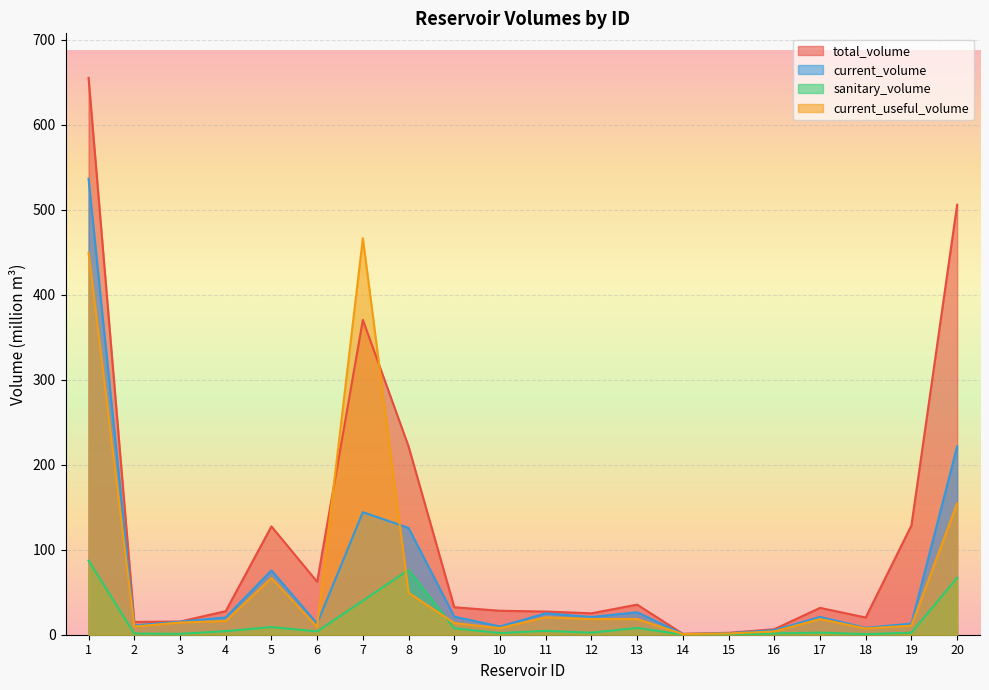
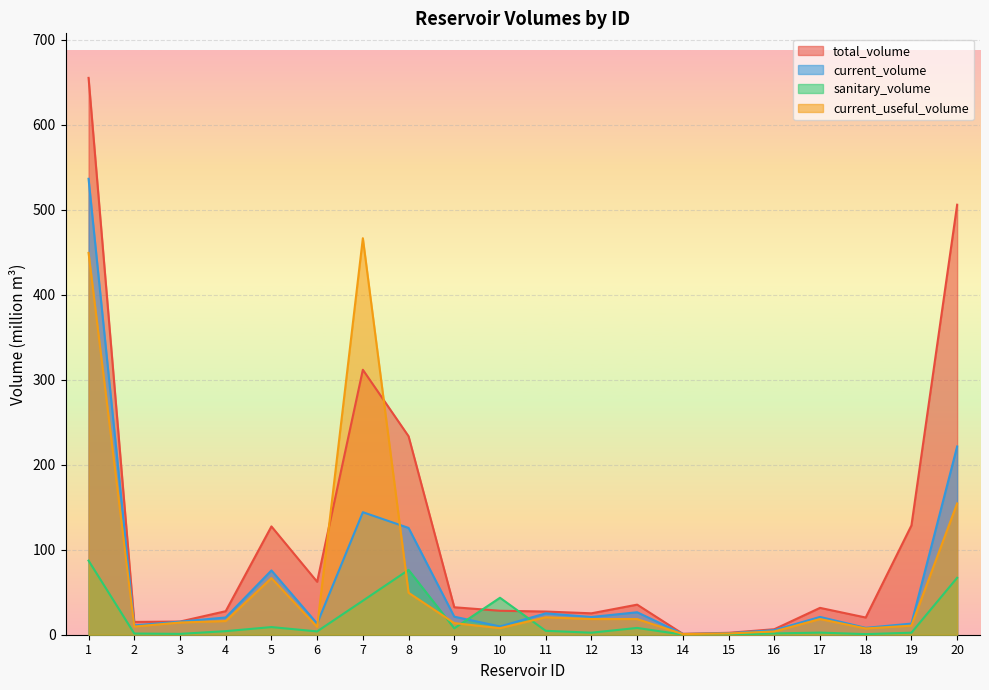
  {
    "total_volume": {
      "1": 660,
      "2": 20,
      "4": 30,
      "5": 130,
      "6": 60,
-     "7": 370,
-     "8": 220,
+     "7": 310,
+     "8": 230,
      "9": 30,
      "10": 30,
      "12": 30,
      "13": 40,
      "17": 30,
      "18": 20,
      "19": 130,
      "20": 510
    },
    "current_volume": {
      "1": 540,
      "4": 20,
      "5": 80,
      "6": 10,
      "7": 140,
      "8": 130,
      "9": 20,
      "13": 30,
      "20": 220
    },
    "sanitary_volume": {
      "1": 90,
      "2": 0,
      "3": 0,
      "4": 0,
      "5": 10,
      "6": 0,
      "7": 40,
      "8": 80,
      "9": 10,
-     "10": 0,
+     "10": 40,
      "11": 0,
      "12": 0,
      "13": 10,
      "17": 0,
      "18": 0,
      "19": 0,
      "20": 70
    },
    "current_useful_volume": {
      "1": 450,
      "4": 20,
      "5": 70,
      "6": 10,
      "7": 470,
      "8": 50,
      "9": 10,
      "11": 20,
      "13": 20,
      "20": 150
    }
  }
